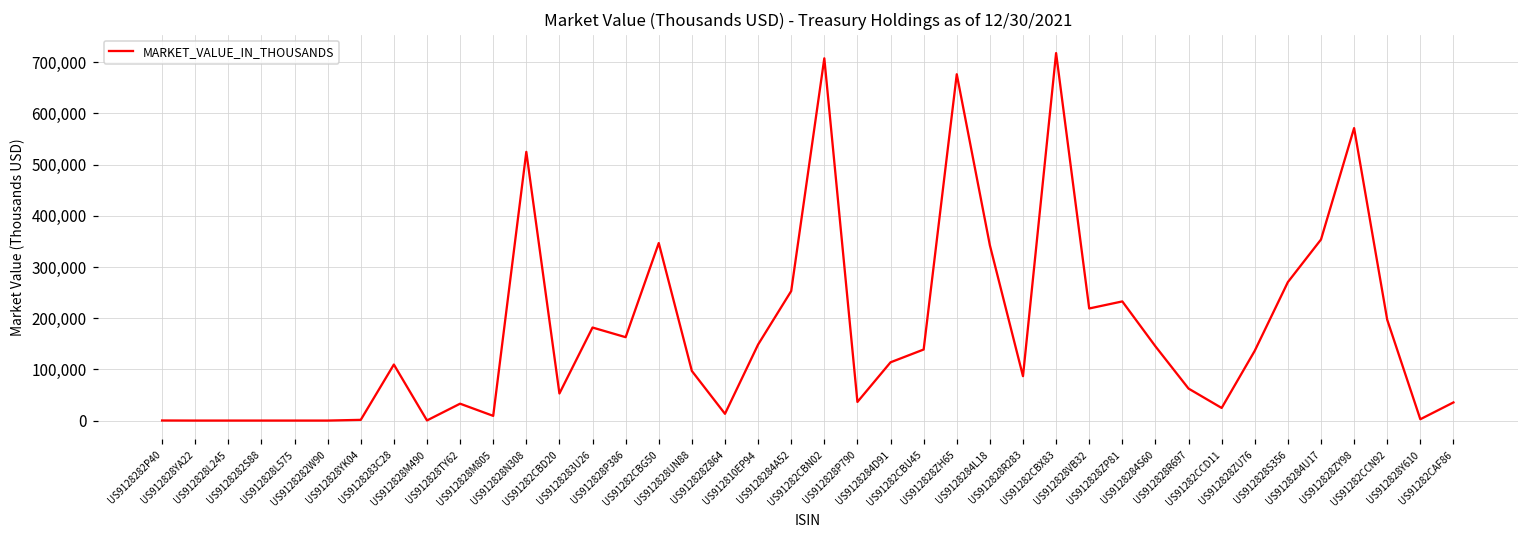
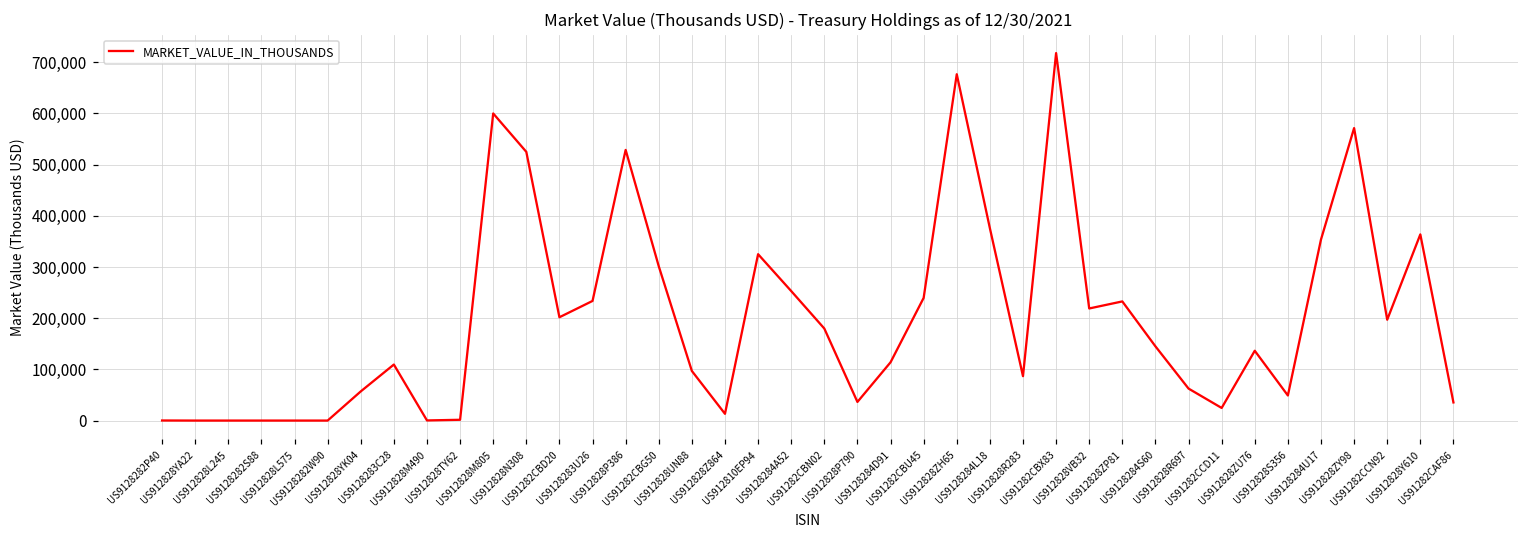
  {
    "US9128282P40": "0",
    "US912828YA22": "0",
    "US912828L245": "0",
    "US9128282S88": "0",
    "US912828L575": "0",
    "US9128282W90": "0",
-   "US912828YK04": "0",
+   "US912828YK04": "60,000",
    "US9128283C28": "110,000",
    "US912828M490": "0",
-   "US912828TY62": "30,000",
-   "US912828M805": "10,000",
+   "US912828TY62": "0",
+   "US912828M805": "600,000",
    "US912828N308": "520,000",
-   "US91282CBD20": "50,000",
-   "US9128283U26": "180,000",
-   "US912828P386": "160,000",
-   "US91282CBG50": "350,000",
+   "US91282CBD20": "200,000",
+   "US9128283U26": "230,000",
+   "US912828P386": "530,000",
+   "US91282CBG50": "300,000",
    "US912828UN88": "100,000",
    "US912828Z864": "10,000",
-   "US912810EP94": "150,000",
+   "US912810EP94": "330,000",
    "US9128284A52": "250,000",
-   "US91282CBN02": "710,000",
+   "US91282CBN02": "180,000",
    "US912828P790": "40,000",
    "US9128284D91": "110,000",
-   "US91282CBU45": "140,000",
+   "US91282CBU45": "240,000",
    "US912828ZH65": "680,000",
-   "US9128284L18": "340,000",
+   "US9128284L18": "380,000",
    "US912828R283": "90,000",
    "US91282CBX83": "720,000",
    "US912828VB32": "220,000",
    "US912828ZP81": "230,000",
    "US9128284S60": "150,000",
    "US912828R697": "60,000",
    "US91282CCD11": "20,000",
    "US912828ZU76": "140,000",
-   "US912828S356": "270,000",
+   "US912828S356": "50,000",
    "US9128284U17": "350,000",
    "US912828ZY98": "570,000",
    "US91282CCN92": "200,000",
-   "US912828Y610": "0",
+   "US912828Y610": "360,000",
    "US91282CAF86": "40,000"
  }
